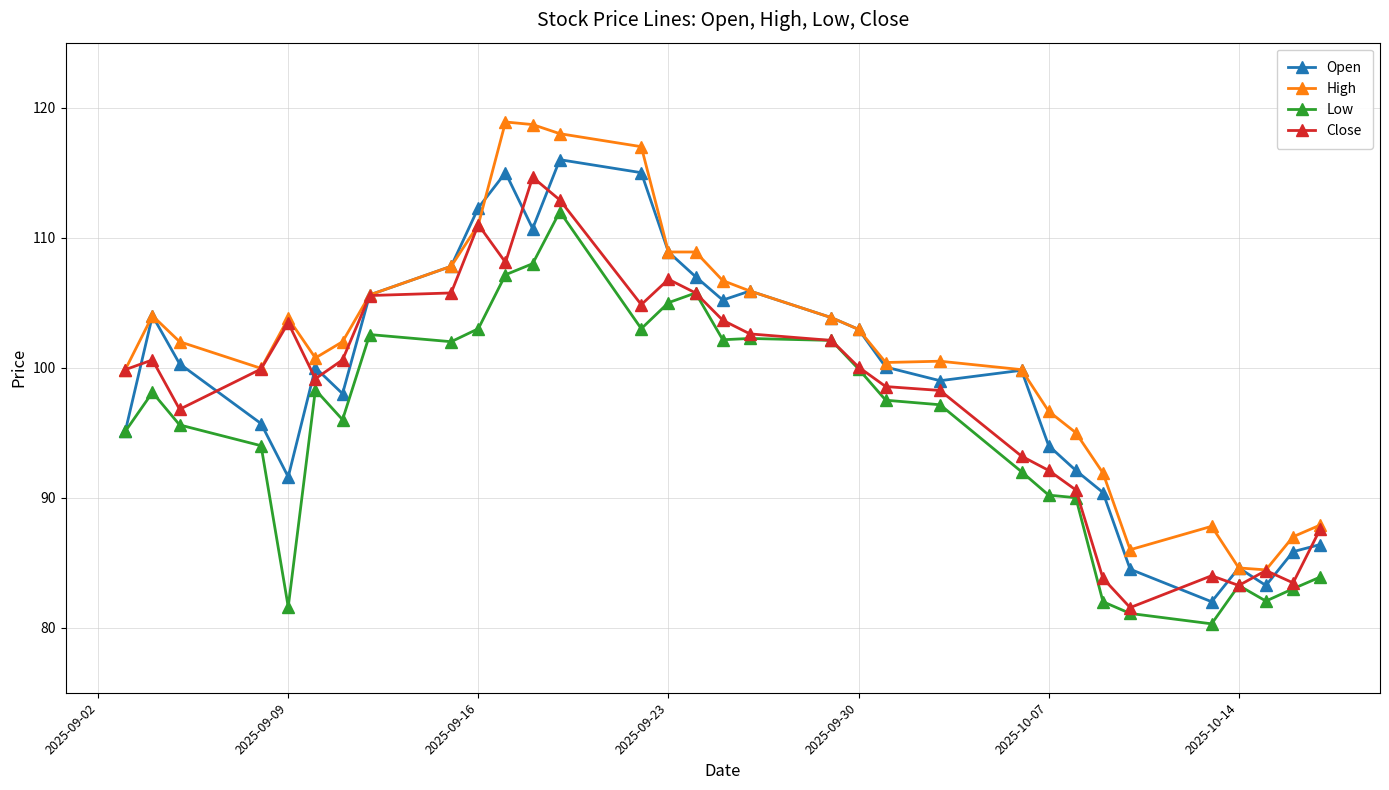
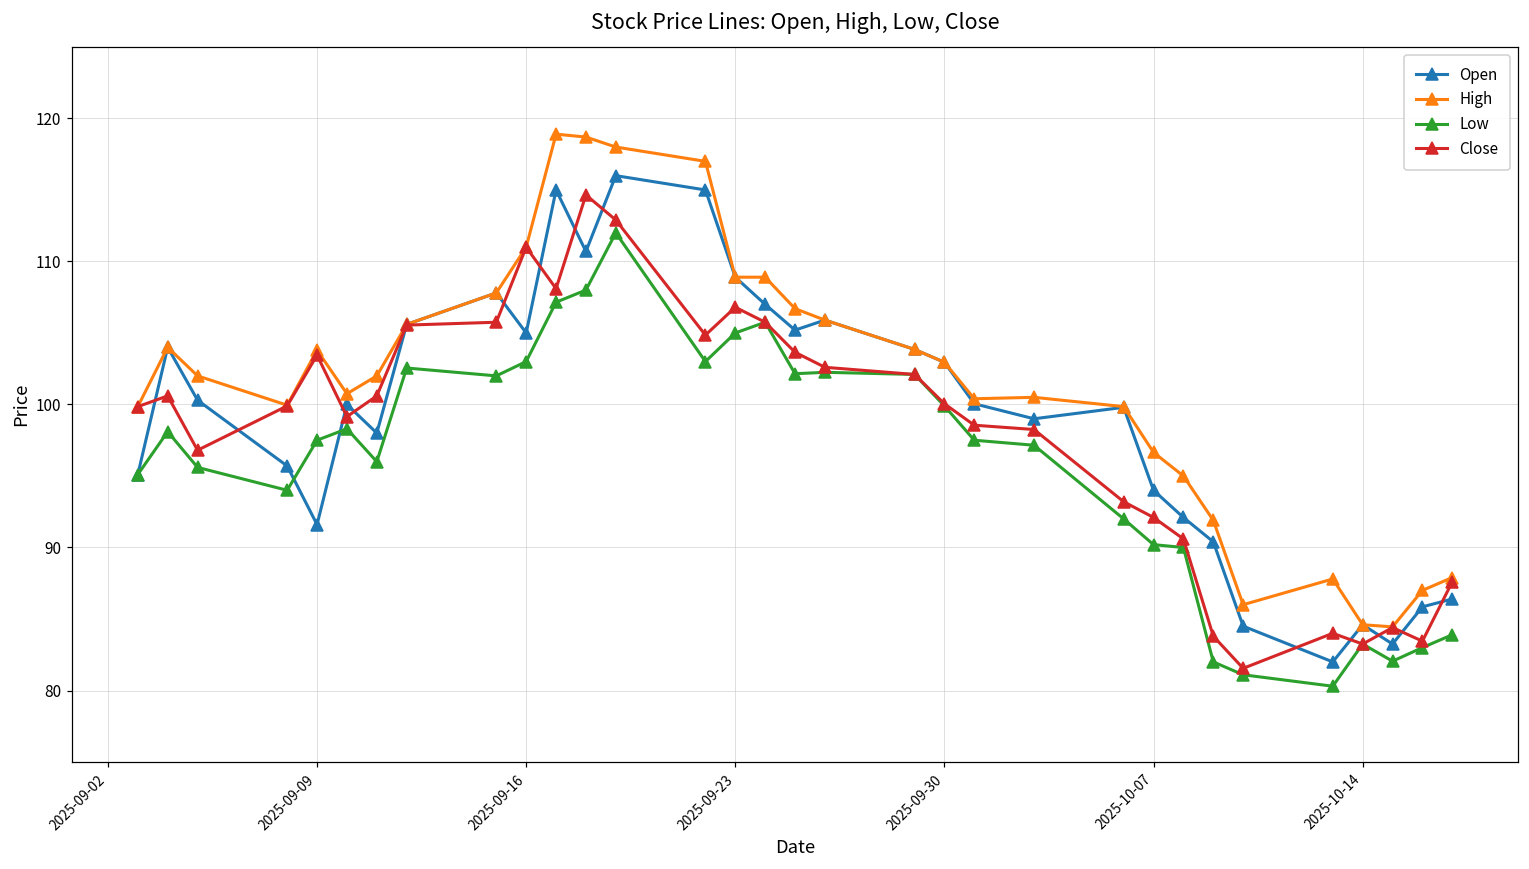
  {
    "Open": {
      "2025-09-09": 91.6,
-     "2025-09-16": 112.3,
+     "2025-09-16": 105.0,
      "2025-10-07": 94.0
    },
    "High": {
      "2025-09-09": 103.8,
      "2025-10-07": 96.7
    },
    "Low": {
-     "2025-09-09": 81.6,
+     "2025-09-09": 97.5,
      "2025-09-16": 103.0,
      "2025-09-23": 105.0,
      "2025-10-07": 90.2
    },
    "Close": {
      "2025-09-09": 103.5,
      "2025-09-23": 106.8,
      "2025-10-07": 92.1
    }
  }
